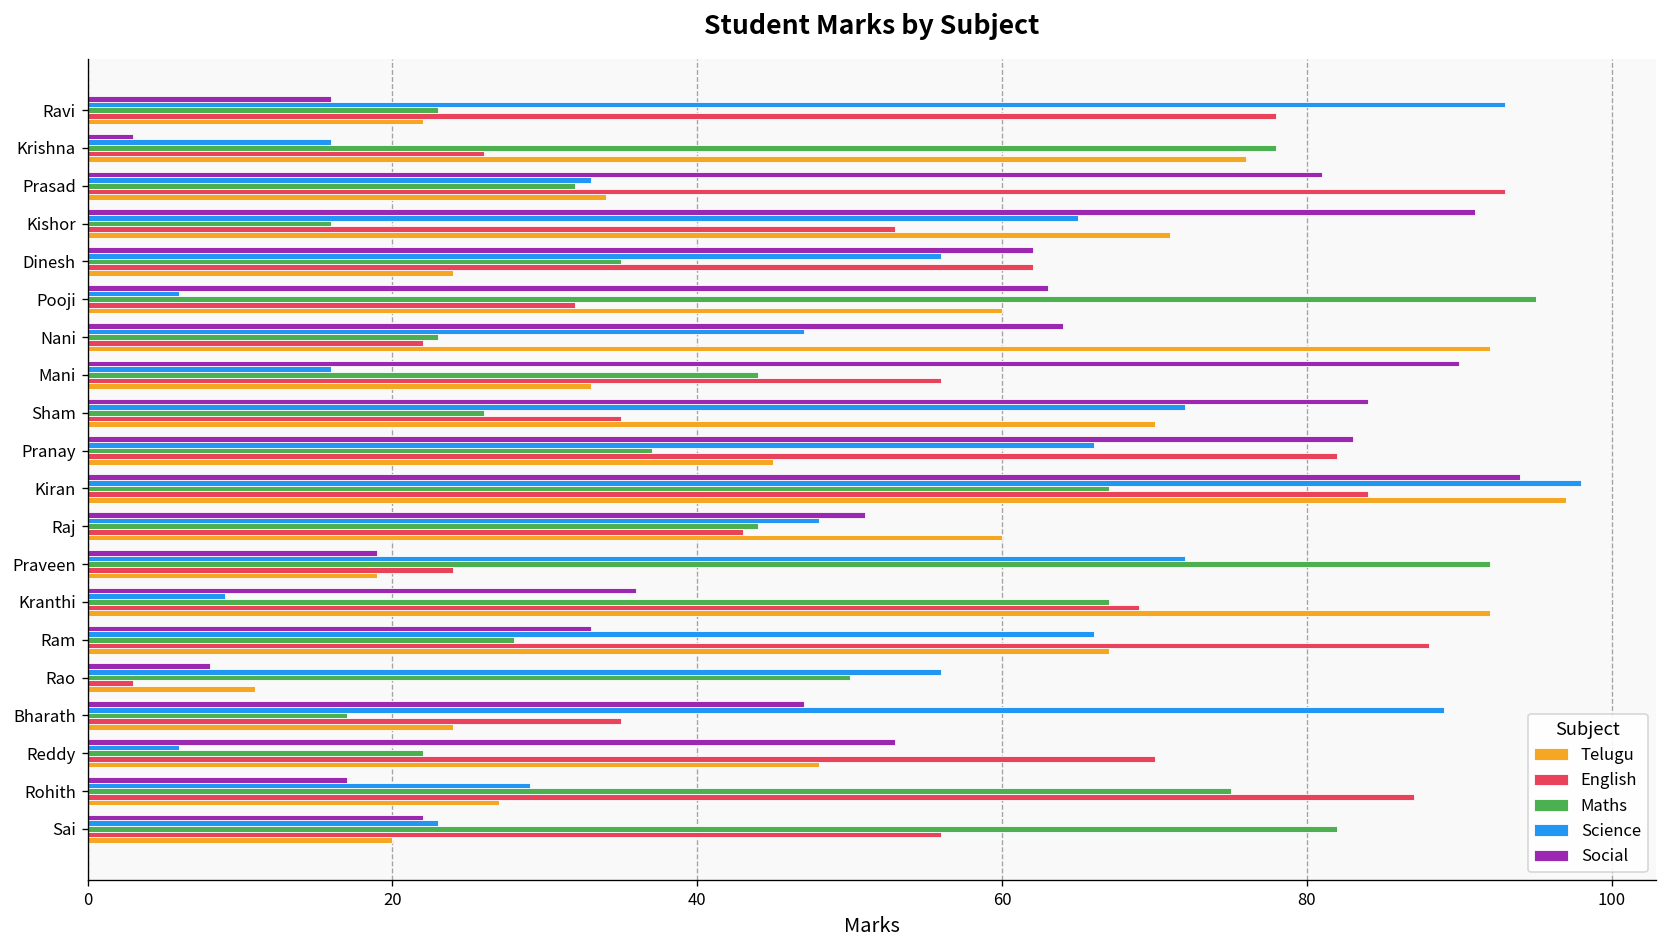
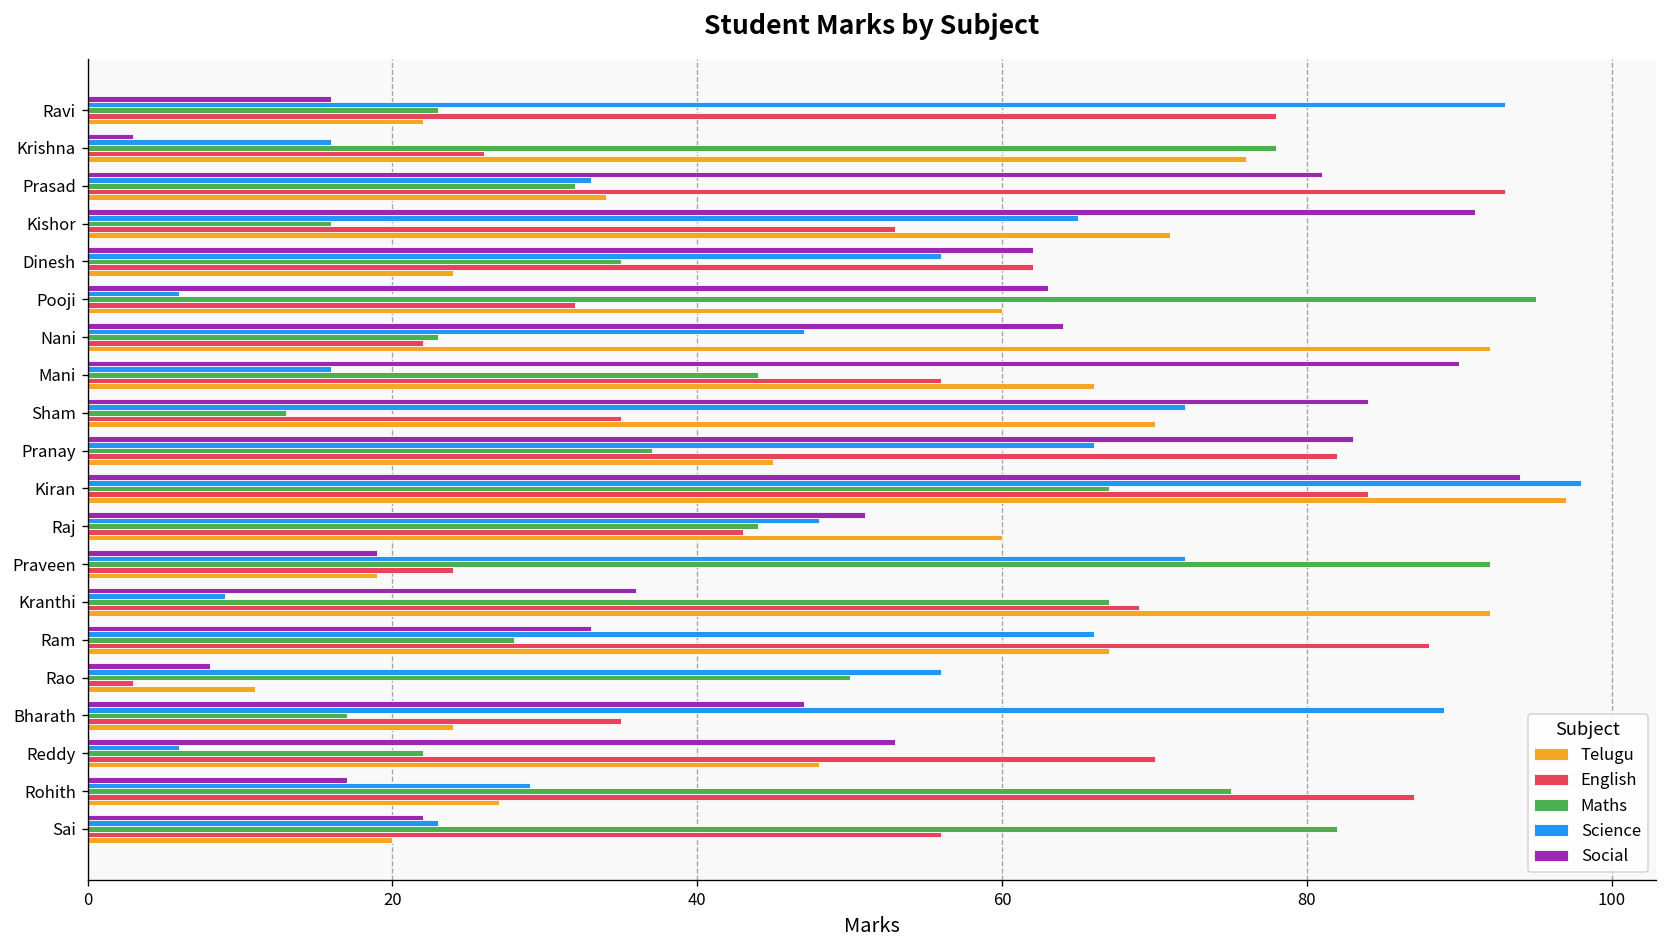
  {
    "Telugu": {
      "Ravi": 22,
      "Krishna": 76,
      "Prasad": 34,
      "Kishor": 71,
      "Dinesh": 24,
      "Pooji": 60,
      "Nani": 92,
-     "Mani": 33,
+     "Mani": 66,
      "Sham": 70,
      "Pranay": 45,
      "Kiran": 97,
      "Raj": 60,
      "Praveen": 19,
      "Kranthi": 92,
      "Ram": 67,
      "Rao": 11,
      "Bharath": 24,
      "Reddy": 48,
      "Rohith": 27,
      "Sai": 20
    },
    "English": {
      "Ravi": 78,
      "Krishna": 26,
      "Prasad": 93,
      "Kishor": 53,
      "Dinesh": 62,
      "Pooji": 32,
      "Nani": 22,
      "Mani": 56,
      "Sham": 35,
      "Pranay": 82,
      "Kiran": 84,
      "Raj": 43,
      "Praveen": 24,
      "Kranthi": 69,
      "Ram": 88,
      "Rao": 3,
      "Bharath": 35,
      "Reddy": 70,
      "Rohith": 87,
      "Sai": 56
    },
    "Maths": {
      "Ravi": 23,
      "Krishna": 78,
      "Prasad": 32,
      "Kishor": 16,
      "Dinesh": 35,
      "Pooji": 95,
      "Nani": 23,
      "Mani": 44,
-     "Sham": 26,
+     "Sham": 13,
      "Pranay": 37,
      "Kiran": 67,
      "Raj": 44,
      "Praveen": 92,
      "Kranthi": 67,
      "Ram": 28,
      "Rao": 50,
      "Bharath": 17,
      "Reddy": 22,
      "Rohith": 75,
      "Sai": 82
    },
    "Science": {
      "Ravi": 93,
      "Krishna": 16,
      "Prasad": 33,
      "Kishor": 65,
      "Dinesh": 56,
      "Pooji": 6,
      "Nani": 47,
      "Mani": 16,
      "Sham": 72,
      "Pranay": 66,
      "Kiran": 98,
      "Raj": 48,
      "Praveen": 72,
      "Kranthi": 9,
      "Ram": 66,
      "Rao": 56,
      "Bharath": 89,
      "Reddy": 6,
      "Rohith": 29,
      "Sai": 23
    },
    "Social": {
      "Ravi": 16,
      "Krishna": 3,
      "Prasad": 81,
      "Kishor": 91,
      "Dinesh": 62,
      "Pooji": 63,
      "Nani": 64,
      "Mani": 90,
      "Sham": 84,
      "Pranay": 83,
      "Kiran": 94,
      "Raj": 51,
      "Praveen": 19,
      "Kranthi": 36,
      "Ram": 33,
      "Rao": 8,
      "Bharath": 47,
      "Reddy": 53,
      "Rohith": 17,
      "Sai": 22
    }
  }
